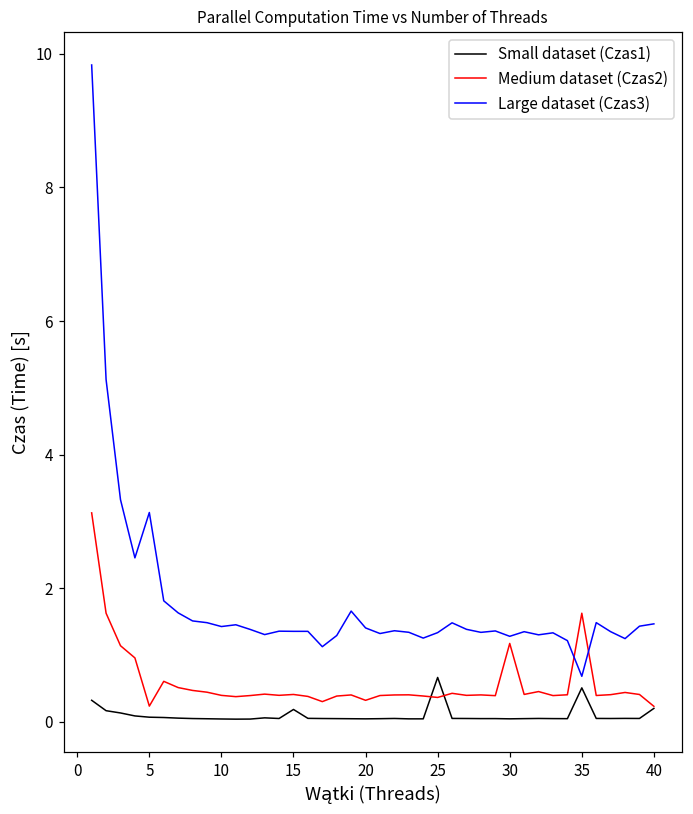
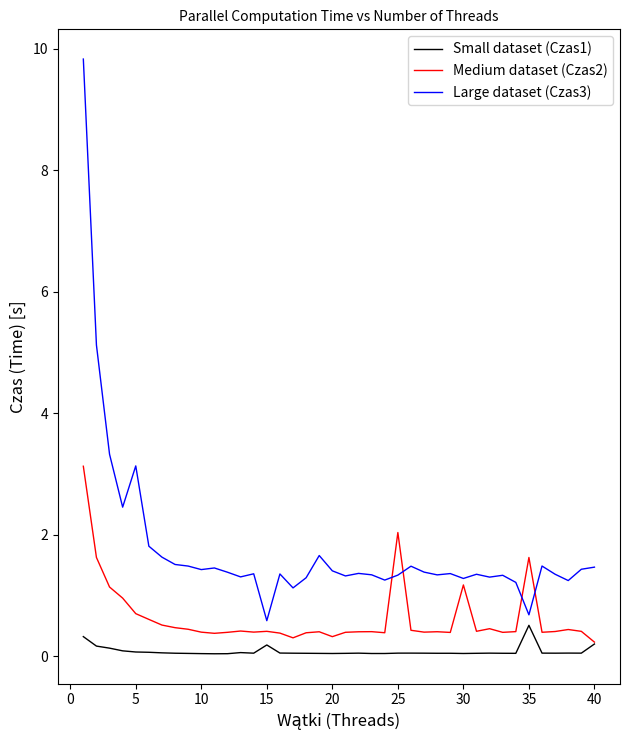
  {
    "Small dataset (Czas1)": {
      "5": 0.1,
      "10": 0.0,
      "15": 0.2,
      "20": 0.0,
-     "25": 0.7,
+     "25": 0.1,
      "30": 0.0,
      "35": 0.5
    },
    "Medium dataset (Czas2)": {
-     "5": 0.2,
+     "5": 0.7,
      "10": 0.4,
      "15": 0.4,
      "20": 0.3,
-     "25": 0.4,
+     "25": 2.0,
      "30": 1.2,
      "35": 1.6
    },
    "Large dataset (Czas3)": {
      "5": 3.1,
      "10": 1.4,
-     "15": 1.4,
+     "15": 0.6,
      "20": 1.4,
      "25": 1.3,
      "30": 1.3,
      "35": 0.7,
      "40": 1.5
    }
  }
